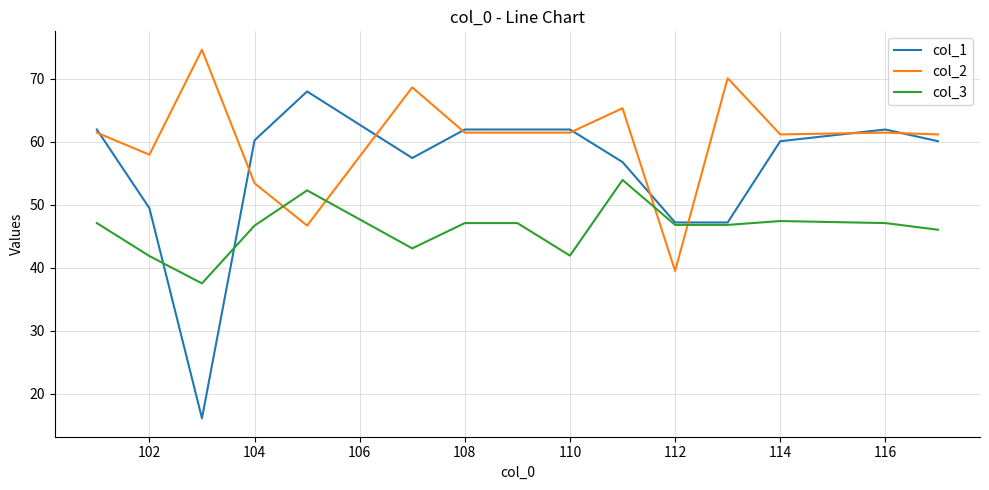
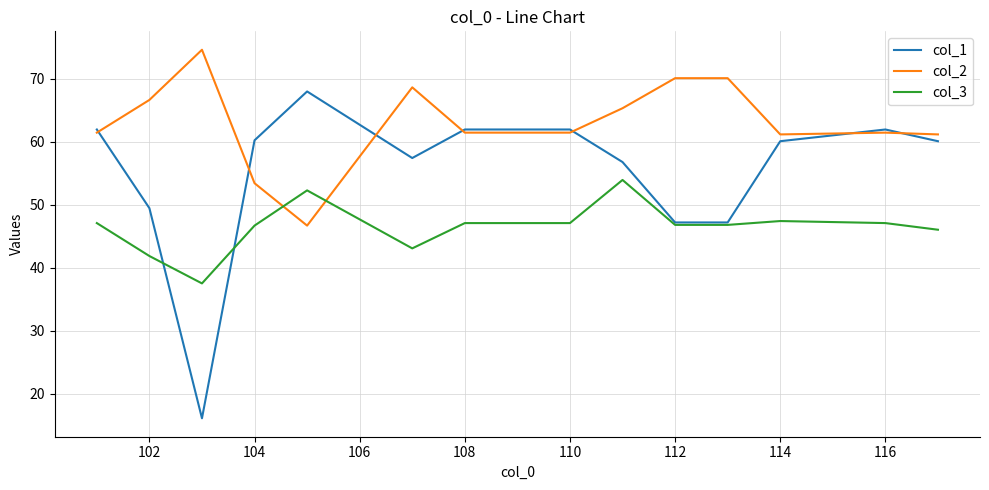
  {
    "col_1": {
      "102": 49,
      "104": 60,
      "108": 62,
      "110": 62,
      "114": 60,
      "116": 62
    },
    "col_2": {
-     "102": 58,
+     "102": 67,
      "104": 53,
      "108": 61,
      "110": 61,
-     "112": 39,
+     "112": 70,
      "114": 61,
      "116": 61
    },
    "col_3": {
      "102": 42,
      "104": 47,
      "108": 47,
-     "110": 42,
+     "110": 47,
      "114": 47,
      "116": 47
    }
  }
